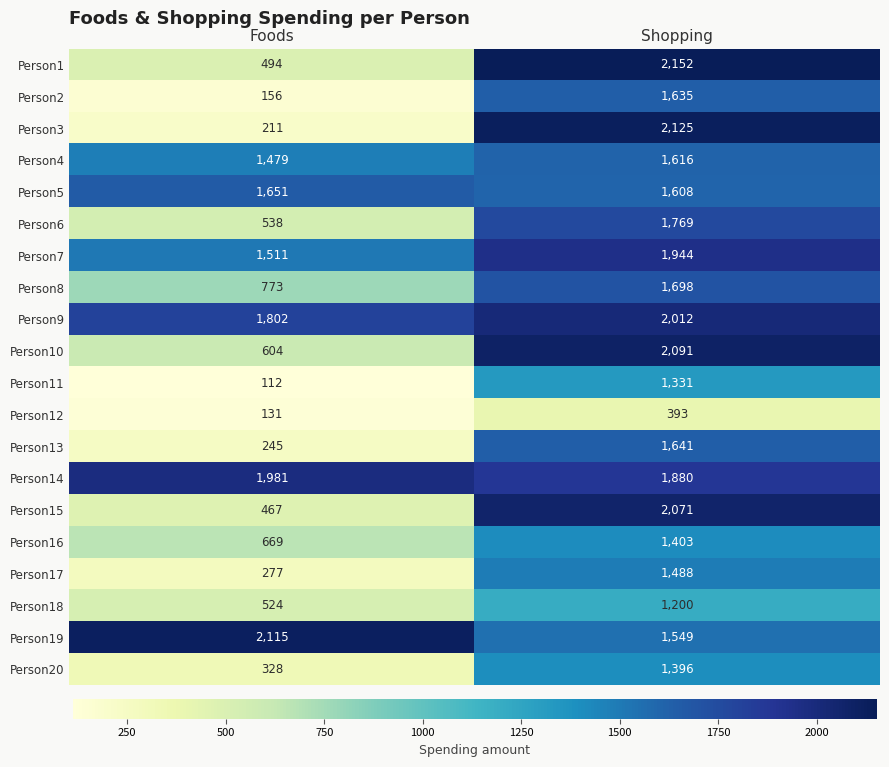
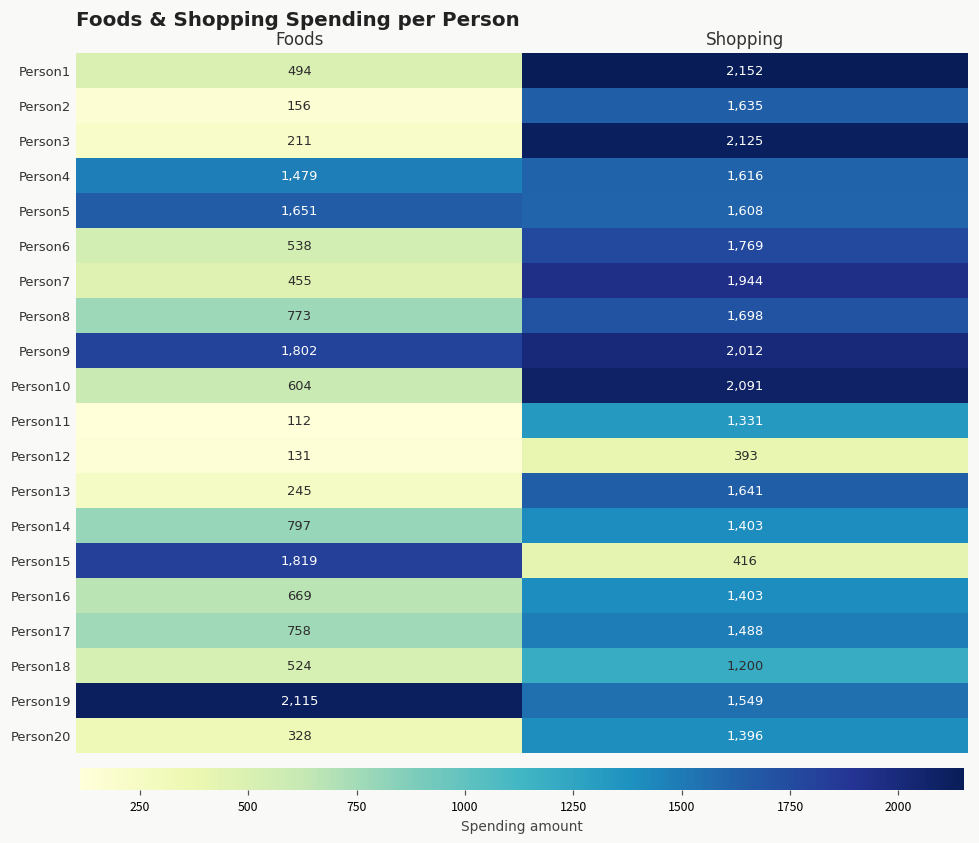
  {
    "Person1": {
      "Foods": "494",
      "Shopping": "2,152"
    },
    "Person2": {
      "Foods": "156",
      "Shopping": "1,635"
    },
    "Person3": {
      "Foods": "211",
      "Shopping": "2,125"
    },
    "Person4": {
      "Foods": "1,479",
      "Shopping": "1,616"
    },
    "Person5": {
      "Foods": "1,651",
      "Shopping": "1,608"
    },
    "Person6": {
      "Foods": "538",
      "Shopping": "1,769"
    },
    "Person7": {
-     "Foods": "1,511",
+     "Foods": "455",
      "Shopping": "1,944"
    },
    "Person8": {
      "Foods": "773",
      "Shopping": "1,698"
    },
    "Person9": {
      "Foods": "1,802",
      "Shopping": "2,012"
    },
    "Person10": {
      "Foods": "604",
      "Shopping": "2,091"
    },
    "Person11": {
      "Foods": "112",
      "Shopping": "1,331"
    },
    "Person12": {
      "Foods": "131",
      "Shopping": "393"
    },
    "Person13": {
      "Foods": "245",
      "Shopping": "1,641"
    },
    "Person14": {
-     "Foods": "1,981",
-     "Shopping": "1,880"
+     "Foods": "797",
+     "Shopping": "1,403"
    },
    "Person15": {
-     "Foods": "467",
-     "Shopping": "2,071"
+     "Foods": "1,819",
+     "Shopping": "416"
    },
    "Person16": {
      "Foods": "669",
      "Shopping": "1,403"
    },
    "Person17": {
-     "Foods": "277",
+     "Foods": "758",
      "Shopping": "1,488"
    },
    "Person18": {
      "Foods": "524",
      "Shopping": "1,200"
    },
    "Person19": {
      "Foods": "2,115",
      "Shopping": "1,549"
    },
    "Person20": {
      "Foods": "328",
      "Shopping": "1,396"
    }
  }
